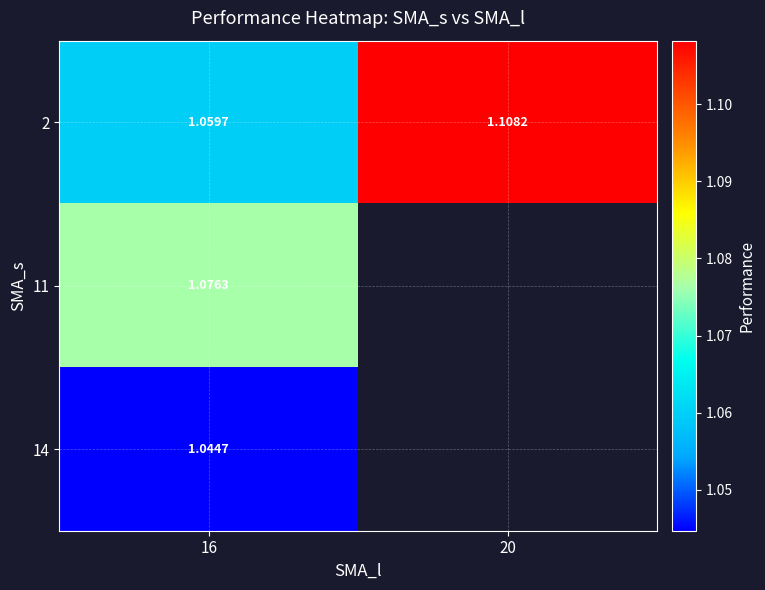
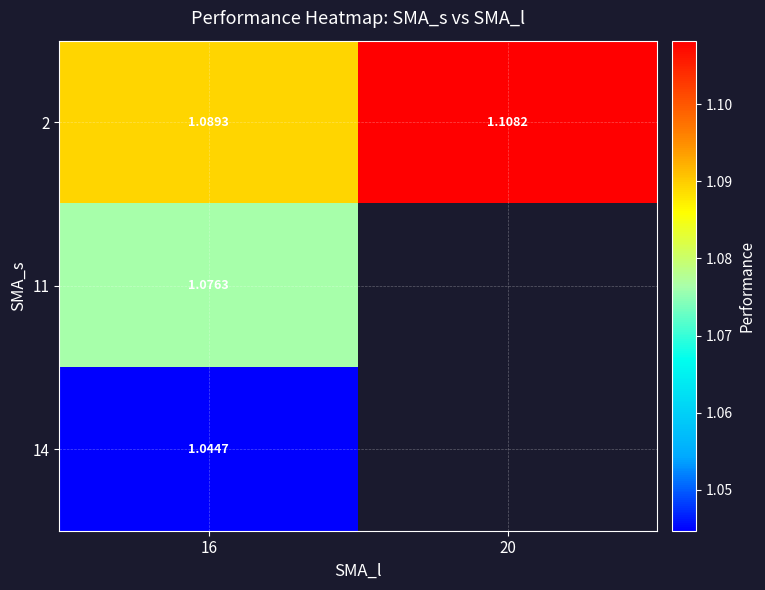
  {
    "2": {
-     "16": 1.0597,
+     "16": 1.0893,
      "20": 1.1082
    },
    "11": {
      "16": 1.0763
    },
    "14": {
      "16": 1.0447
    }
  }
